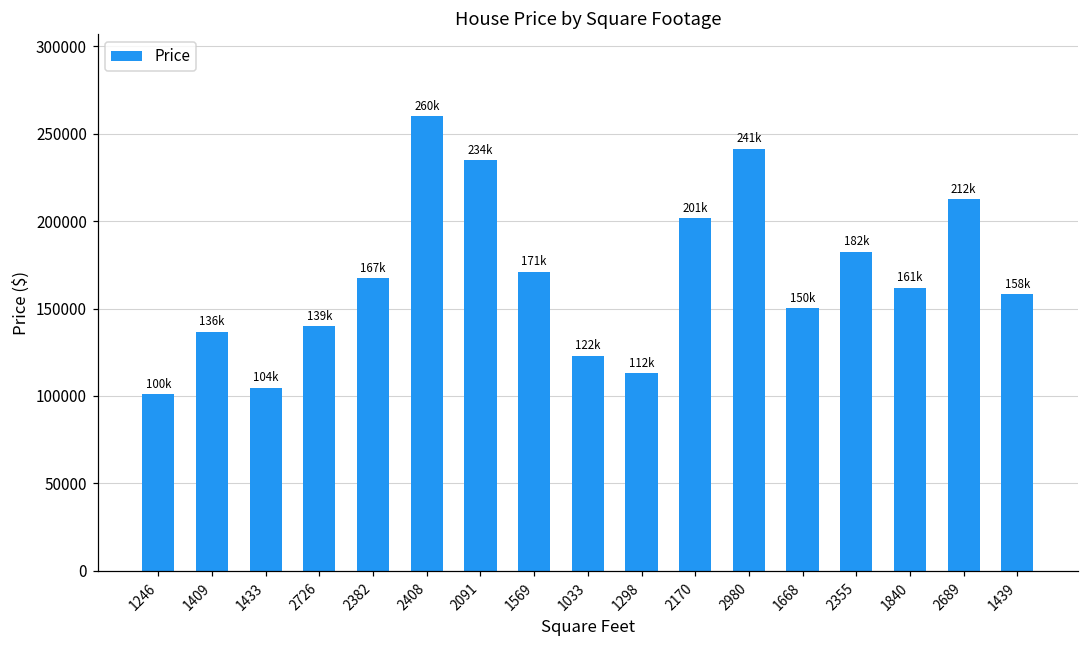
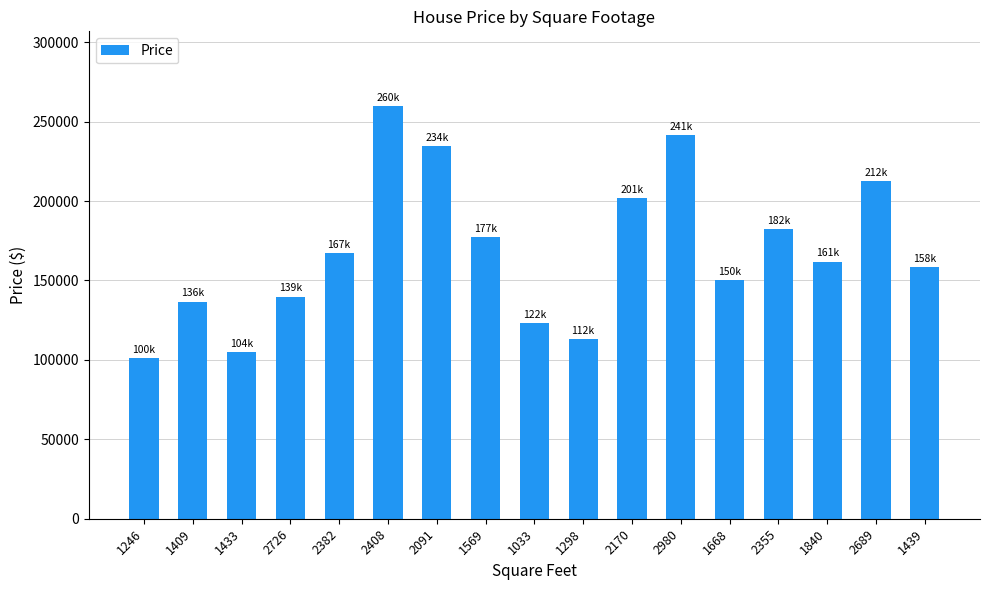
  {
    "2382": "167k",
    "2408": "260k",
-   "1569": "171k",
+   "1569": "177k",
    "2980": "241k",
    "1668": "150k",
    "2355": "182k",
    "2689": "212k",
    "1439": "158k"
  }
